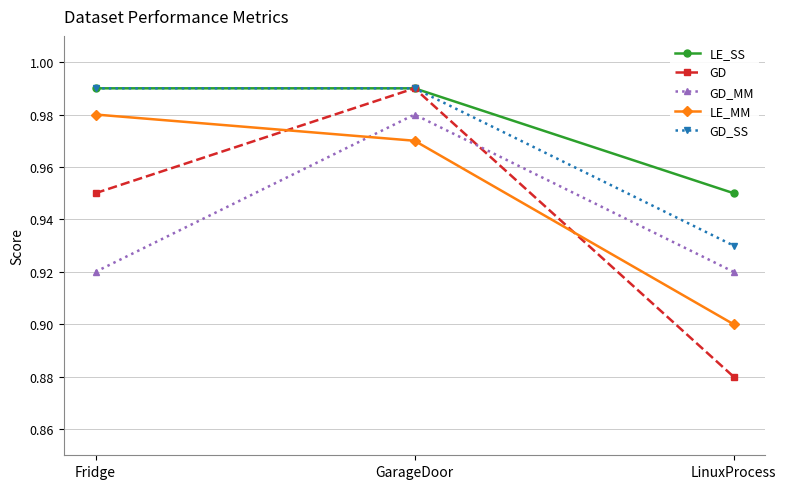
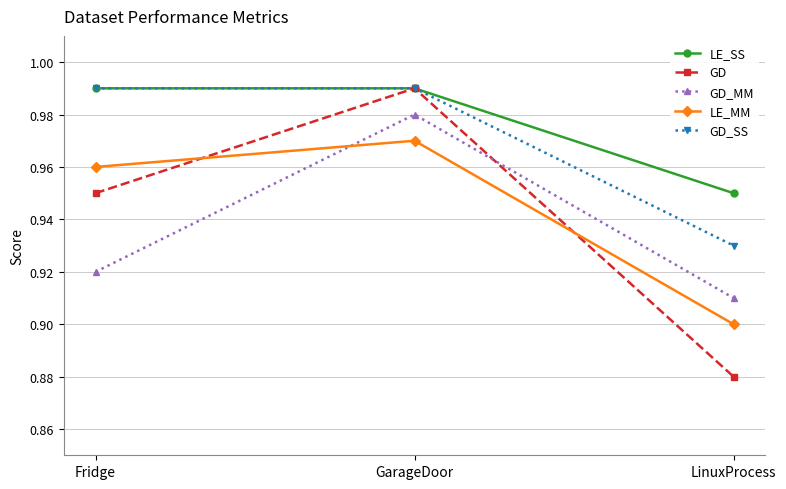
  {
    "LE_SS": {
      "LinuxProcess": 0.95
    },
    "GD": {
      "Fridge": 0.95,
      "LinuxProcess": 0.88
    },
    "GD_MM": {
      "Fridge": 0.92,
      "GarageDoor": 0.98,
-     "LinuxProcess": 0.92
+     "LinuxProcess": 0.91
    },
    "LE_MM": {
-     "Fridge": 0.98,
+     "Fridge": 0.96,
      "GarageDoor": 0.97,
      "LinuxProcess": 0.90
    },
    "GD_SS": {
      "LinuxProcess": 0.93
    }
  }
